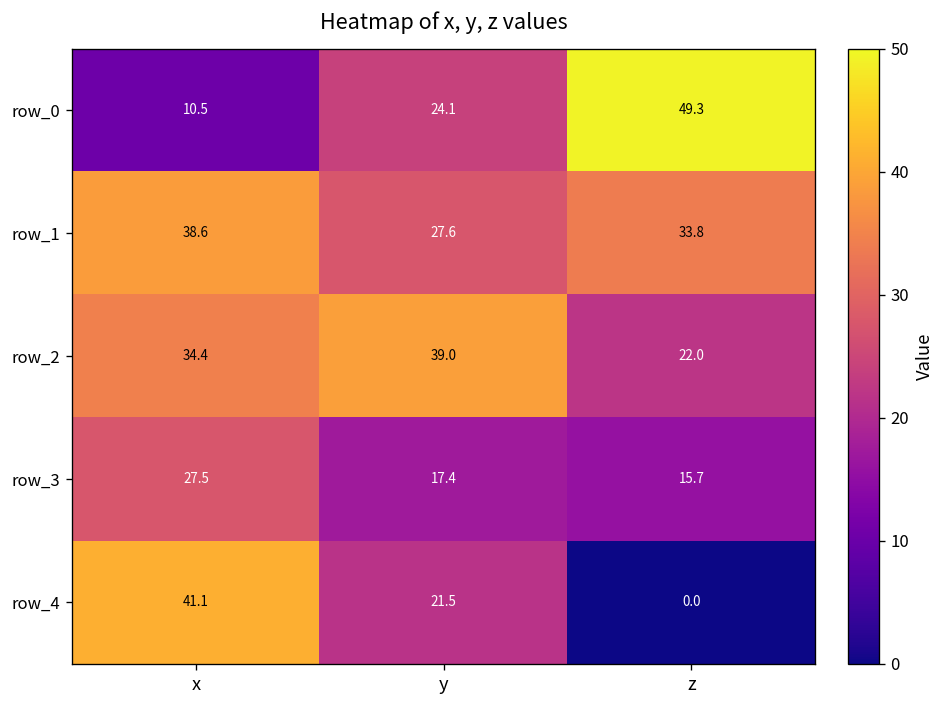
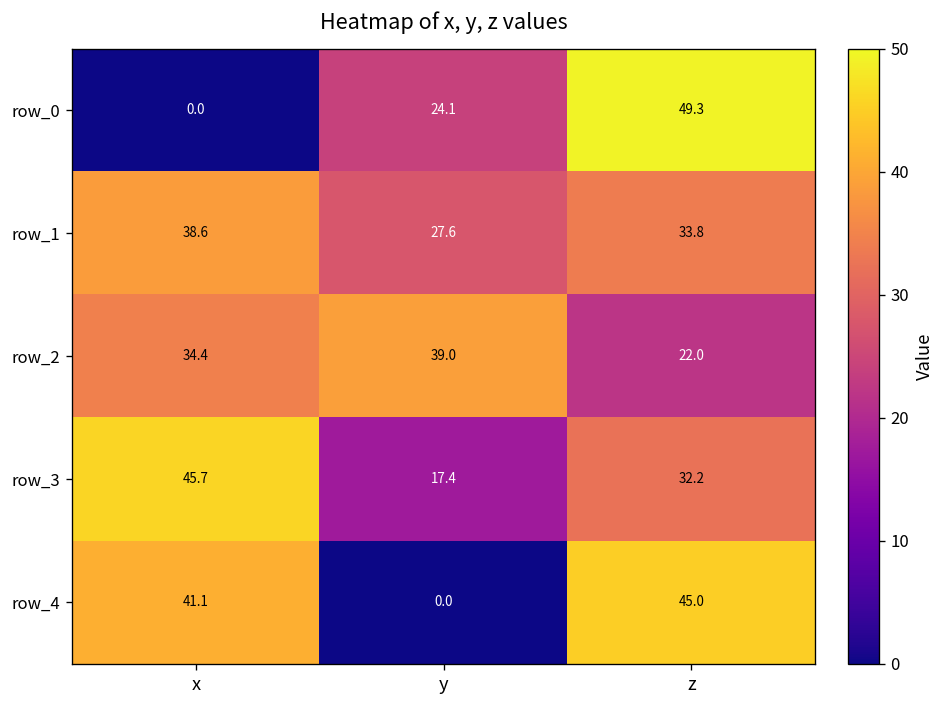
  {
    "row_0": {
-     "x": 10.5,
+     "x": 0.0,
      "y": 24.1,
      "z": 49.3
    },
    "row_1": {
      "x": 38.6,
      "y": 27.6,
      "z": 33.8
    },
    "row_2": {
      "x": 34.4,
      "y": 39.0,
      "z": 22.0
    },
    "row_3": {
-     "x": 27.5,
+     "x": 45.7,
      "y": 17.4,
-     "z": 15.7
+     "z": 32.2
    },
    "row_4": {
      "x": 41.1,
-     "y": 21.5,
-     "z": 0.0
+     "y": 0.0,
+     "z": 45.0
    }
  }
